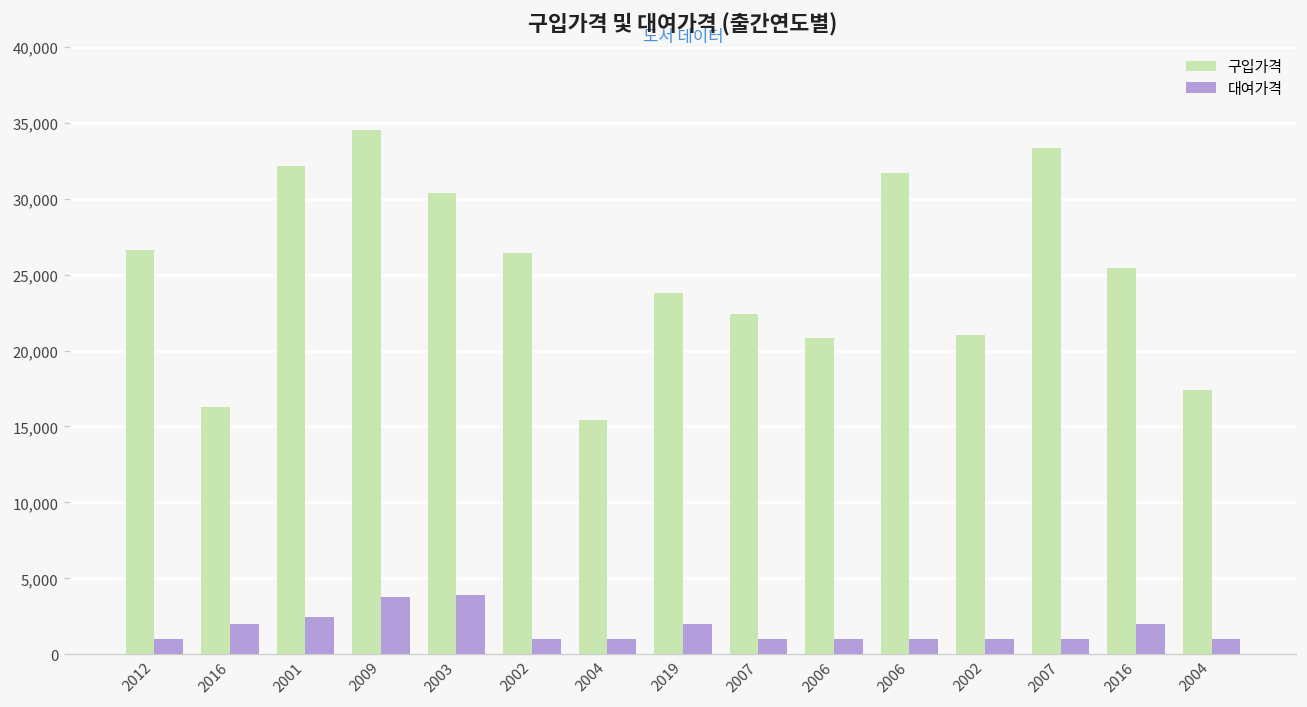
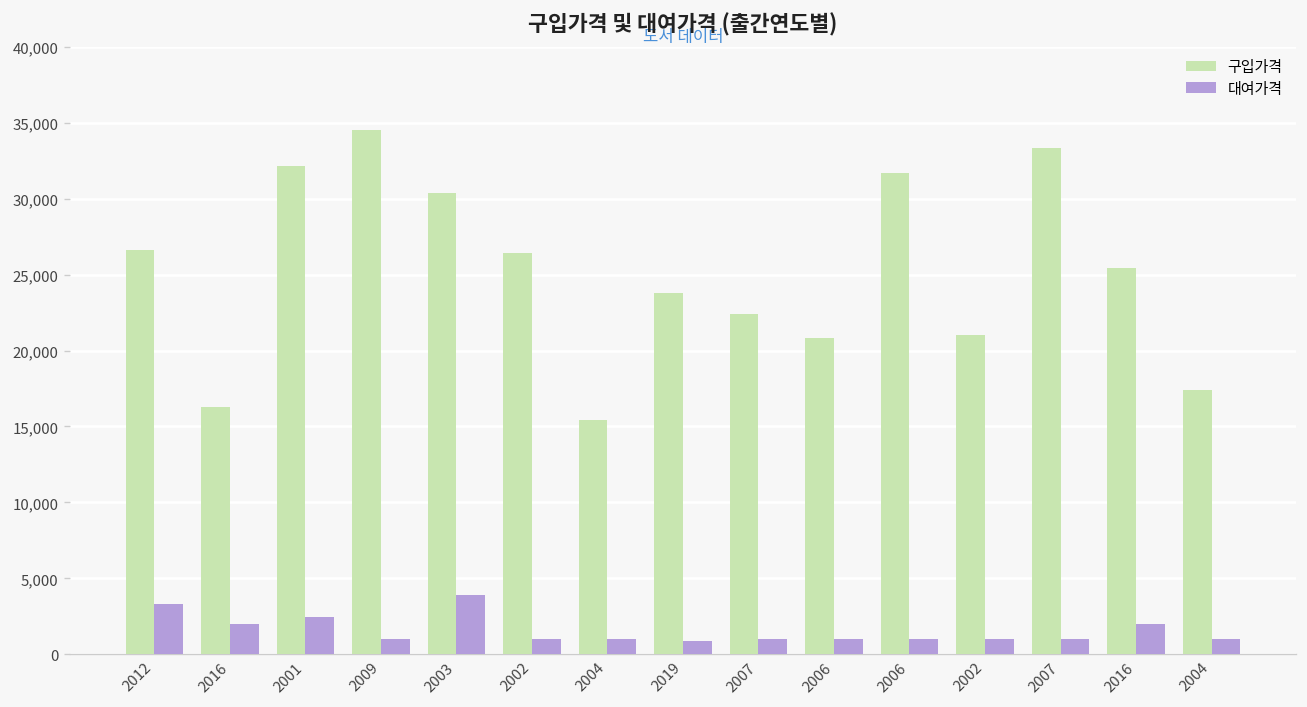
  {
    "구입가격": {
      "2012": "26,600",
      "2001": "32,100",
      "2009": "34,500",
      "2003": "30,400",
      "2019": "23,800"
    },
    "대여가격": {
-     "2012": "1,000",
+     "2012": "3,300",
      "2001": "2,500",
-     "2009": "3,800",
+     "2009": "1,000",
      "2003": "3,900",
-     "2019": "2,000"
+     "2019": "900"
    }
  }
